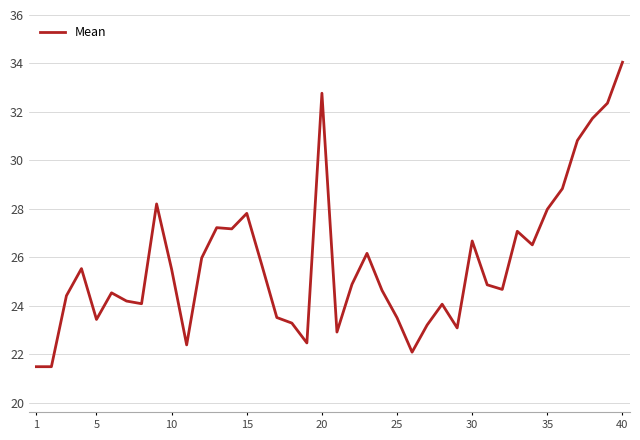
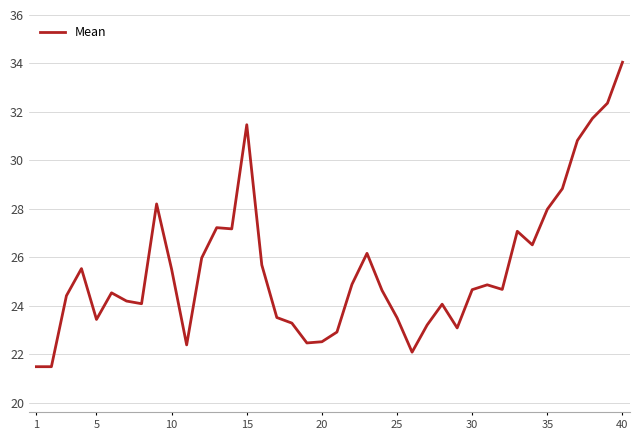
  {
    "1": 21.5,
    "5": 23.4,
    "10": 25.5,
-   "15": 27.8,
-   "20": 32.8,
+   "15": 31.5,
+   "20": 22.5,
    "25": 23.5,
-   "30": 26.7,
+   "30": 24.7,
    "35": 28.0,
    "40": 34.1
  }
